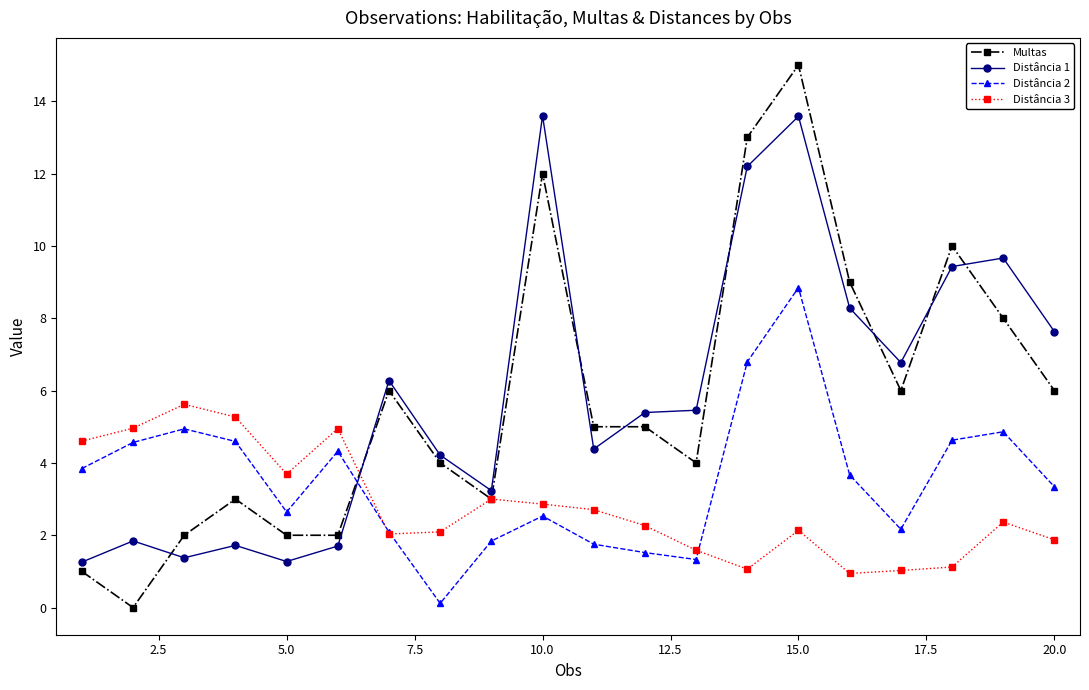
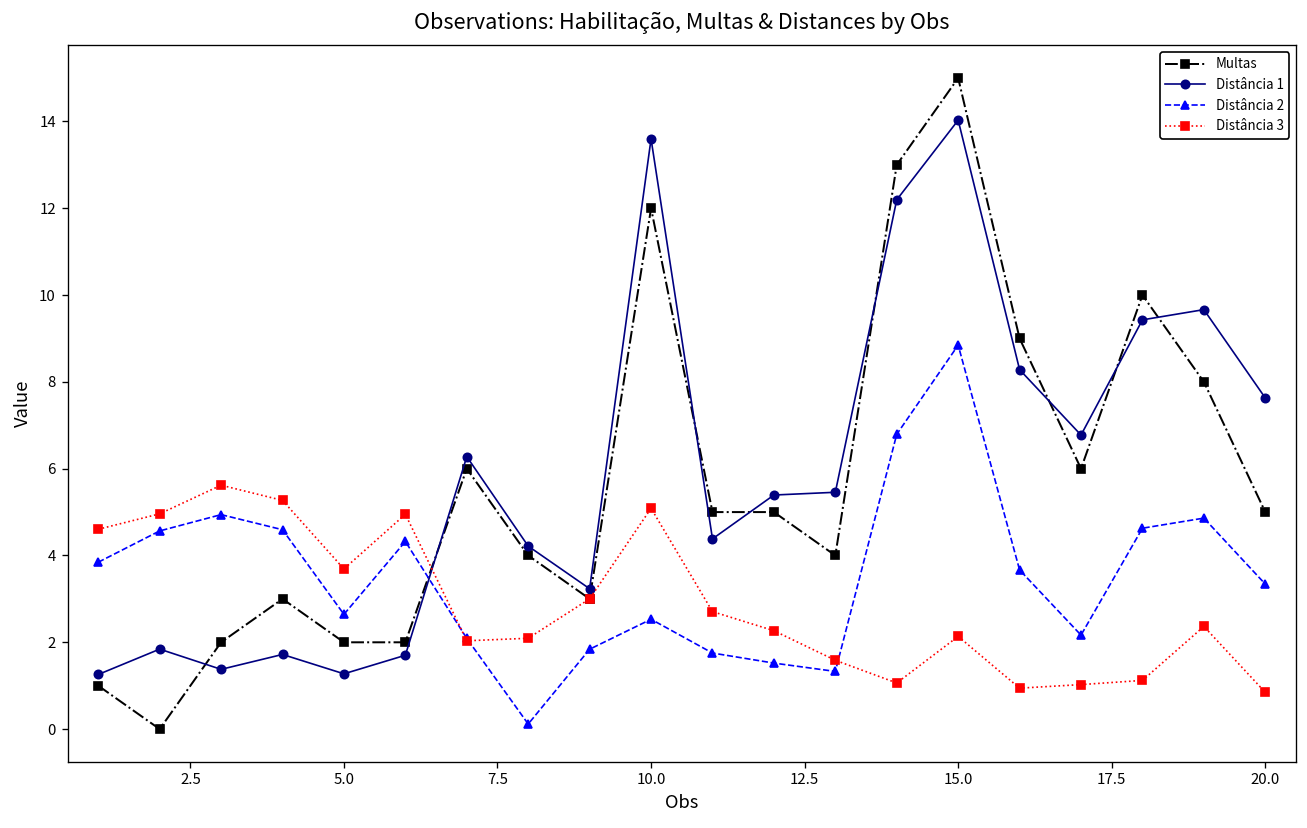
  {
    "Multas": {
      "5.0": 2,
      "10.0": 12,
      "15.0": 15,
-     "20.0": 6
+     "20.0": 5
    },
    "Distância 1": {
      "5.0": 1.3,
      "10.0": 13.6,
-     "15.0": 13.6,
+     "15.0": 14.0,
      "20.0": 7.6
    },
    "Distância 2": {
      "5.0": 2.6,
      "10.0": 2.5,
      "15.0": 8.8,
      "20.0": 3.3
    },
    "Distância 3": {
      "5.0": 3.7,
-     "10.0": 2.9,
+     "10.0": 5.1,
      "15.0": 2.1,
-     "20.0": 1.9
+     "20.0": 0.8
    }
  }
